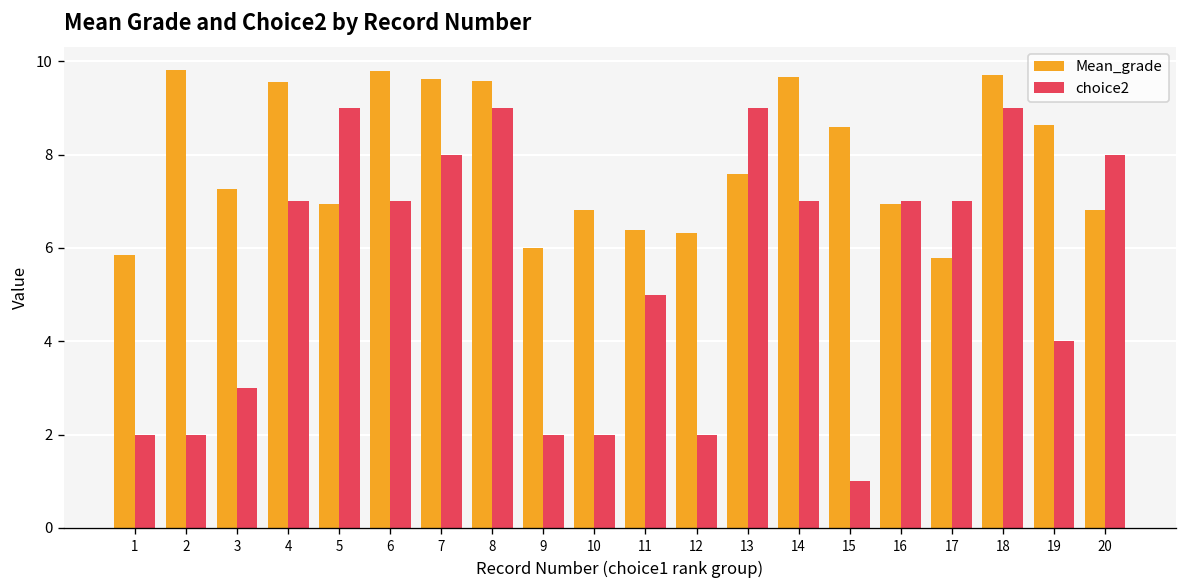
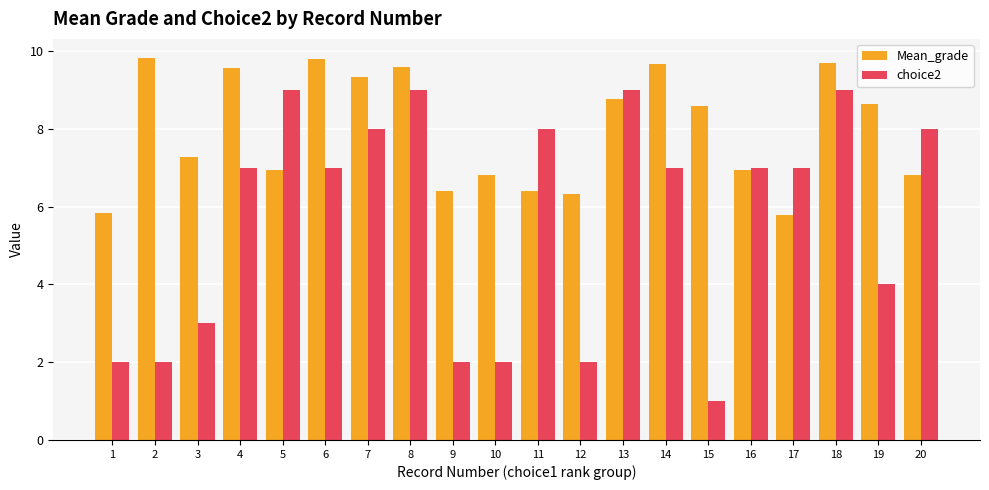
  {
    "Mean_grade": {
      "1": 5.8,
      "2": 9.8,
      "3": 7.3,
      "4": 9.6,
      "5": 6.9,
      "6": 9.8,
-     "7": 9.6,
+     "7": 9.3,
      "8": 9.6,
-     "9": 6.0,
+     "9": 6.4,
      "10": 6.8,
      "11": 6.4,
      "12": 6.3,
-     "13": 7.6,
+     "13": 8.8,
      "14": 9.7,
      "15": 8.6,
      "16": 7.0,
      "17": 5.8,
      "18": 9.7,
      "19": 8.6,
      "20": 6.8
    },
    "choice2": {
      "1": 2,
      "2": 2,
      "3": 3,
      "4": 7,
      "5": 9,
      "6": 7,
      "7": 8,
      "8": 9,
      "9": 2,
      "10": 2,
-     "11": 5,
+     "11": 8,
      "12": 2,
      "13": 9,
      "14": 7,
      "15": 1,
      "16": 7,
      "17": 7,
      "18": 9,
      "19": 4,
      "20": 8
    }
  }
